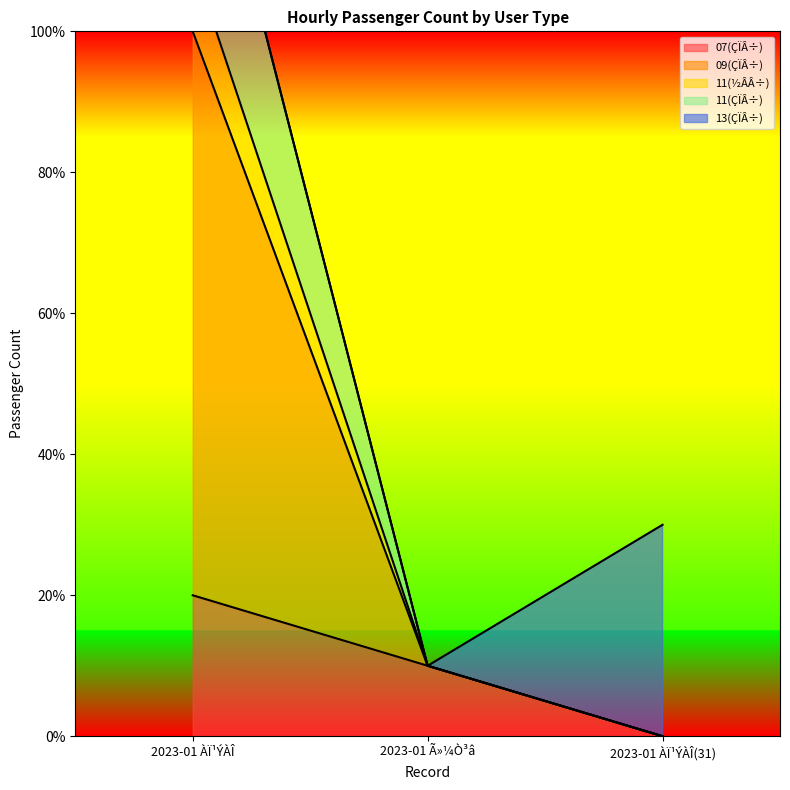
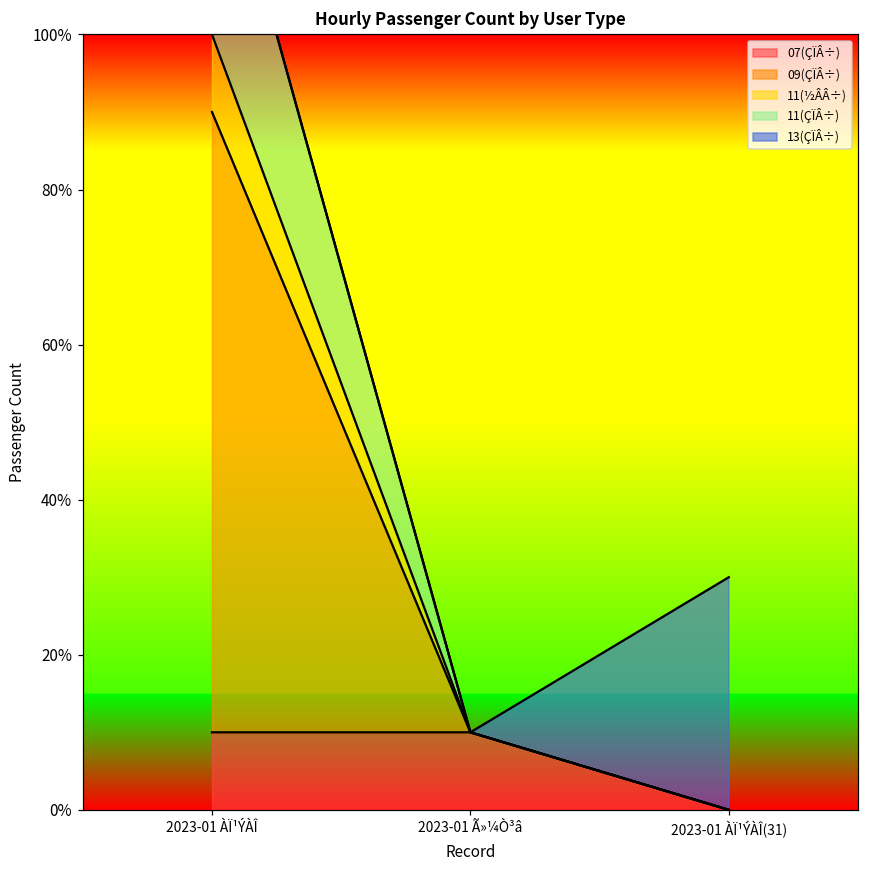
  {
    "07(ÇÏÂ÷)": {
-     "2023-01 ÀÏ¹ÝÀÎ": "20%"
+     "2023-01 ÀÏ¹ÝÀÎ": "10%"
    },
    "09(ÇÏÂ÷)": {
      "2023-01 ÀÏ¹ÝÀÎ": "80%"
    },
    "13(ÇÏÂ÷)": {
      "2023-01 ÀÏ¹ÝÀÎ(31)": "30%"
    }
  }
